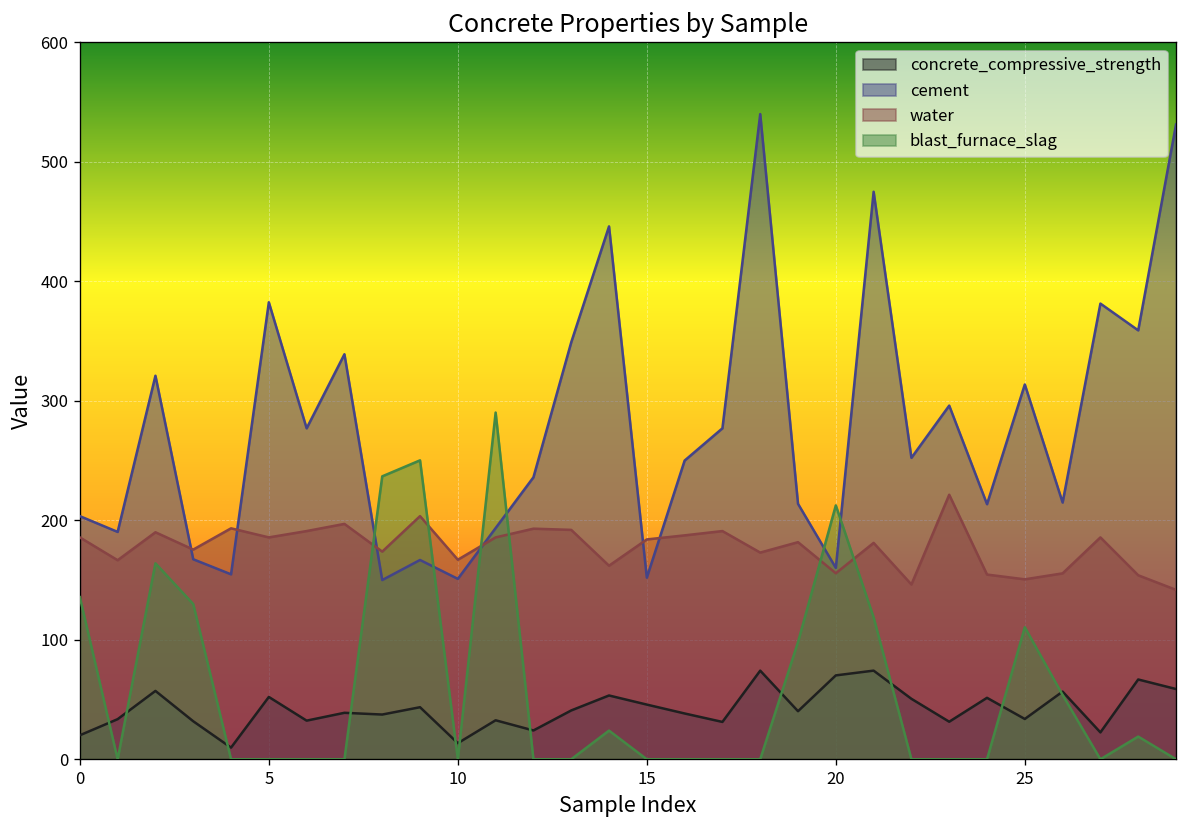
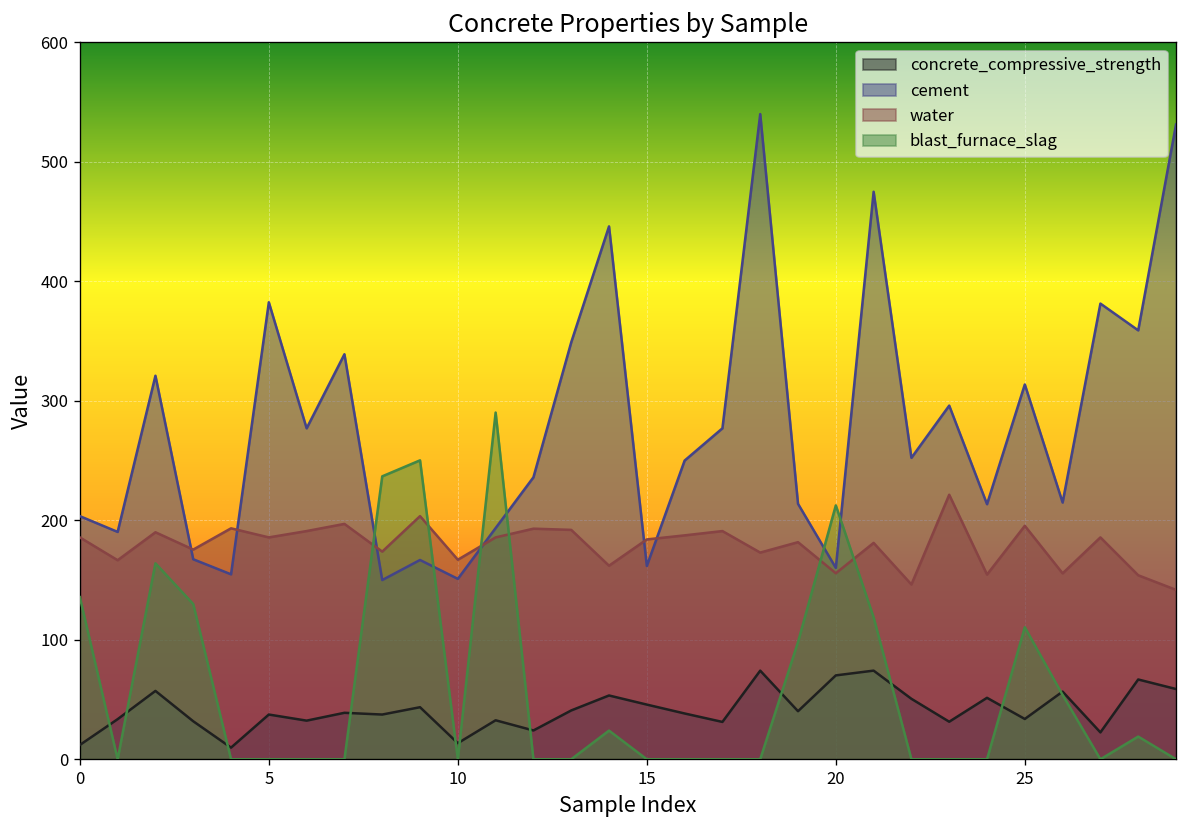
  {
    "concrete_compressive_strength": {
-     "0": 20,
-     "5": 50,
+     "0": 10,
+     "5": 40,
      "10": 10,
      "15": 50,
      "20": 70,
      "25": 30
    },
    "cement": {
      "0": 200,
      "5": 380,
      "10": 150,
-     "15": 150,
+     "15": 160,
      "20": 160,
      "25": 310
    },
    "water": {
      "0": 190,
      "5": 190,
      "10": 170,
      "15": 180,
      "20": 160,
-     "25": 150
+     "25": 200
    },
    "blast_furnace_slag": {
      "0": 140,
      "5": 0,
      "10": 0,
      "15": 0,
      "20": 210,
      "25": 110
    }
  }
